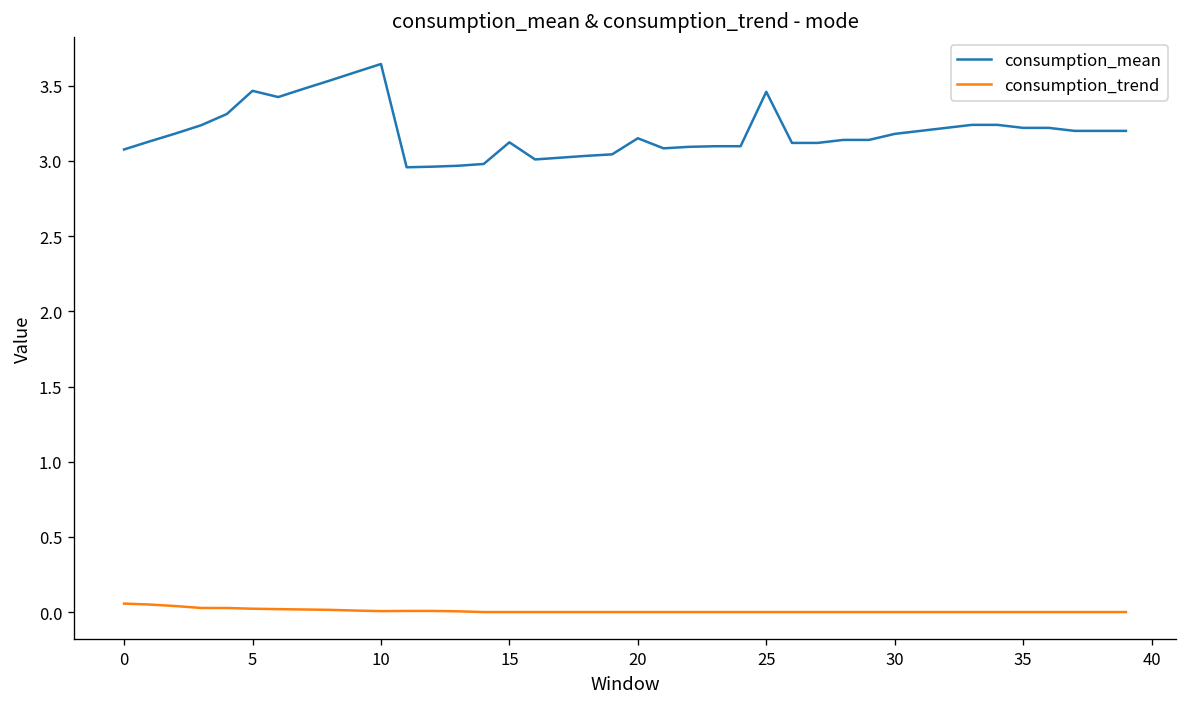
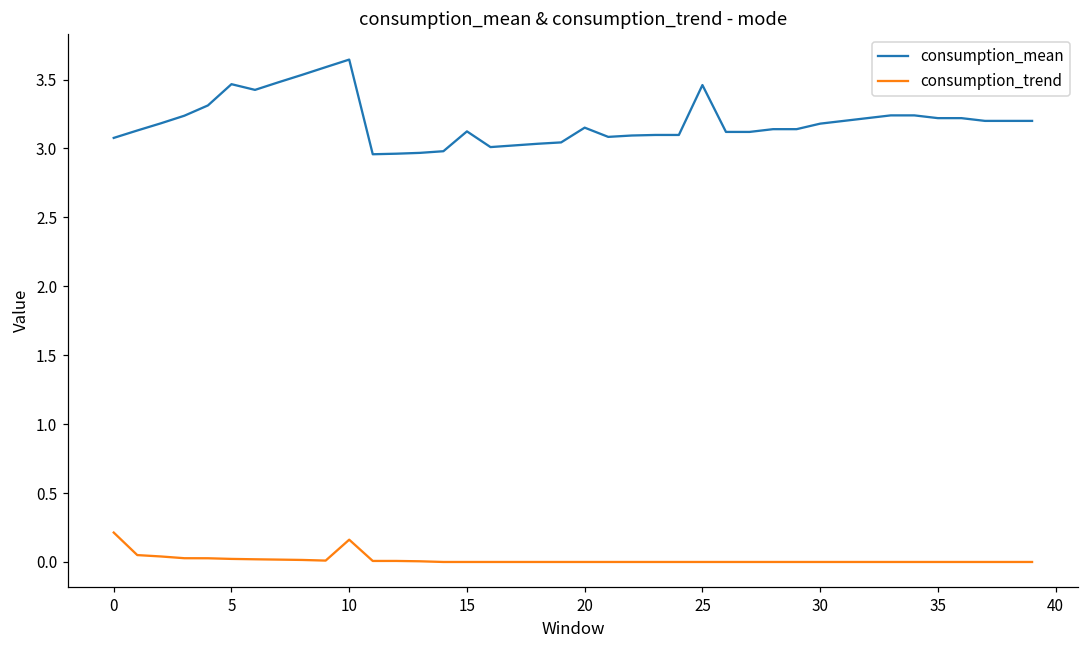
  {
    "consumption_mean": {
      "0": 3.08,
      "5": 3.47,
      "10": 3.64,
      "15": 3.12,
      "20": 3.15,
      "25": 3.46,
      "30": 3.18,
      "35": 3.22
    },
    "consumption_trend": {
-     "0": 0.06,
+     "0": 0.21,
      "5": 0.02,
-     "10": 0.01,
+     "10": 0.16,
      "15": 0.00,
      "20": 0.00,
      "25": 0.00,
      "30": 0.00,
      "35": 0.00
    }
  }
